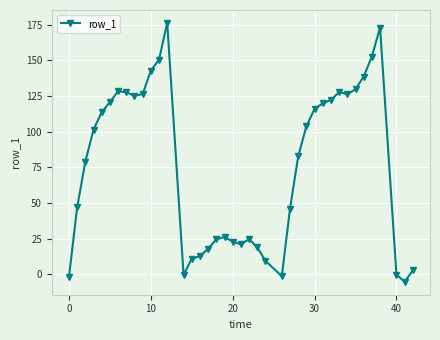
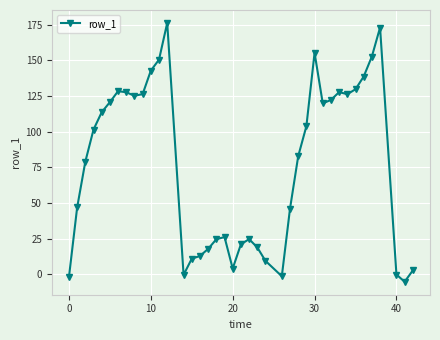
  {
    "0": -2,
    "10": 143,
-   "20": 23,
-   "30": 116,
+   "20": 4,
+   "30": 155,
    "40": 0
  }
